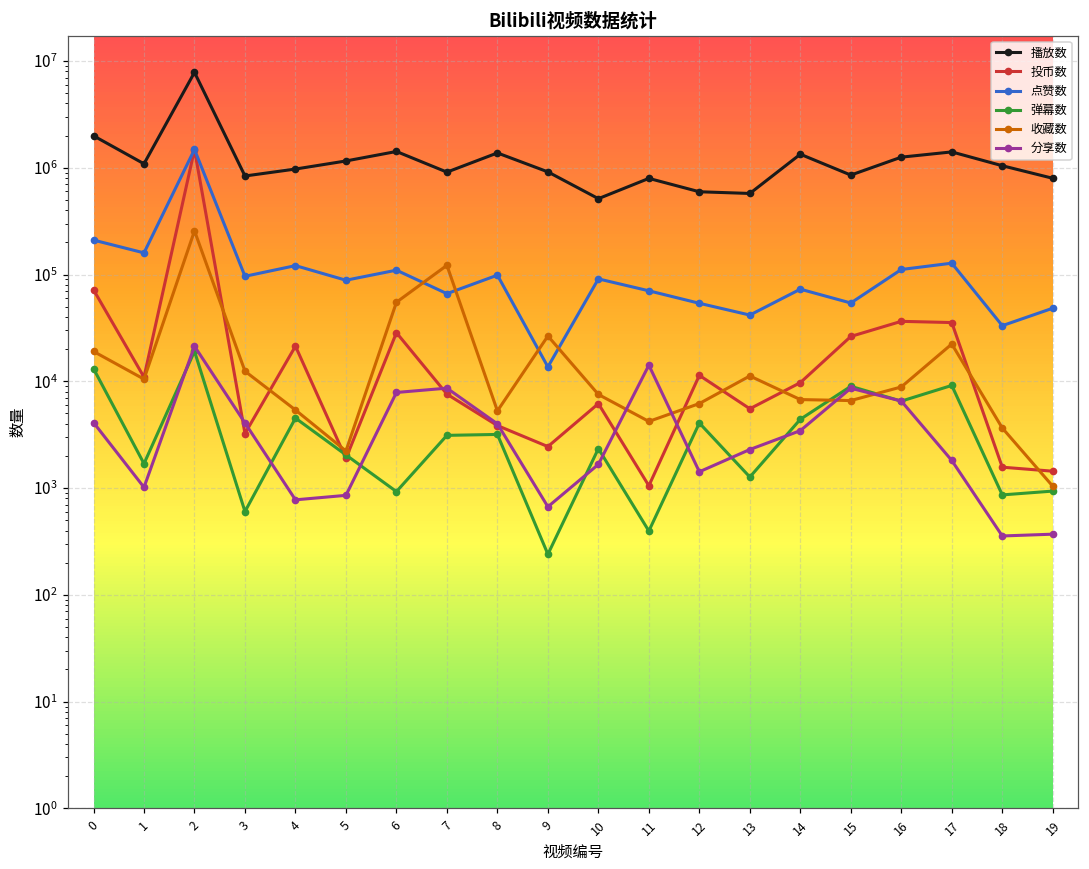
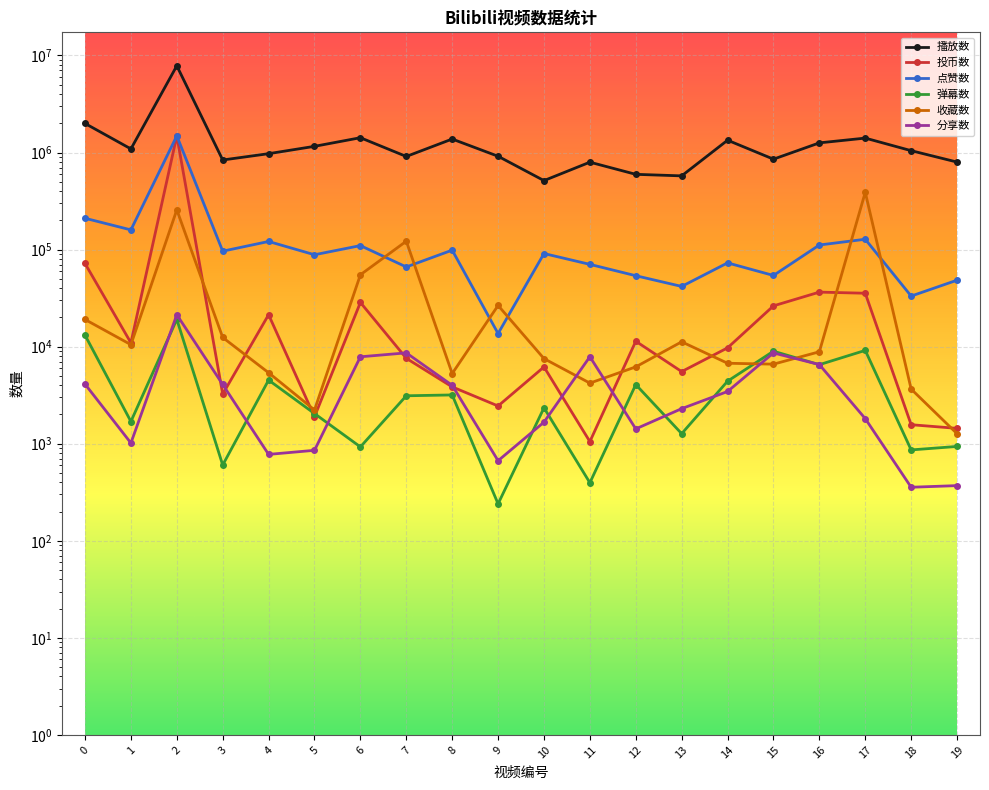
  {
    "播放数": {
      "0": 2000000,
      "1": 1100000,
      "2": 8000000,
      "3": 800000,
      "4": 1000000,
      "5": 1200000,
      "6": 1400000,
      "7": 900000,
      "8": 1400000,
      "9": 900000,
      "10": 500000,
      "11": 800000,
      "12": 600000,
      "13": 600000,
      "14": 1300000,
      "15": 900000,
      "16": 1300000,
      "17": 1400000,
      "18": 1000000,
      "19": 800000
    },
    "投币数": {
      "0": 70000,
      "3": 3200,
      "4": 21000,
      "5": 1900,
      "6": 29000,
      "7": 8000,
      "9": 2400,
      "10": 6000,
      "11": 1100,
      "12": 11000,
      "13": 6000,
      "14": 10000,
      "15": 26000,
      "16": 36000,
      "17": 35000,
      "18": 1600,
      "19": 1400
    },
    "点赞数": {
      "0": 210000,
      "1": 160000,
      "3": 100000,
      "4": 120000,
      "5": 90000,
      "6": 110000,
      "7": 70000,
      "8": 100000,
      "9": 14000,
      "10": 90000,
      "11": 70000,
      "12": 50000,
      "13": 42000,
      "14": 70000,
      "15": 50000,
      "16": 110000,
      "17": 130000,
      "18": 33000,
      "19": 50000
    },
    "弹幕数": {
      "0": 13000,
      "1": 1700,
      "2": 19000,
      "3": 600,
      "4": 5000,
      "5": 2000,
      "6": 900,
      "7": 3100,
      "8": 3200,
      "9": 240,
      "10": 2300,
      "11": 400,
      "12": 4100,
      "13": 1300,
      "14": 4000,
      "17": 9000,
      "18": 900,
      "19": 900
    },
    "收藏数": {
      "0": 19000,
      "2": 260000,
      "3": 12000,
      "4": 5000,
      "5": 2200,
      "6": 60000,
      "7": 120000,
      "8": 5000,
      "9": 27000,
      "10": 8000,
      "11": 4200,
      "12": 6000,
      "13": 11000,
      "14": 7000,
      "15": 7000,
      "16": 9000,
-     "17": 22000,
+     "17": 390000,
      "18": 3700,
-     "19": 1000
+     "19": 1300
    },
    "分享数": {
      "0": 4100,
      "1": 1000,
      "2": 21000,
      "3": 4100,
      "4": 800,
      "5": 900,
      "6": 8000,
      "7": 9000,
      "9": 700,
      "10": 1700,
-     "11": 14000,
+     "11": 8000,
      "12": 1400,
      "13": 2300,
      "14": 3500,
      "17": 1800,
      "18": 360,
      "19": 370
    }
  }
